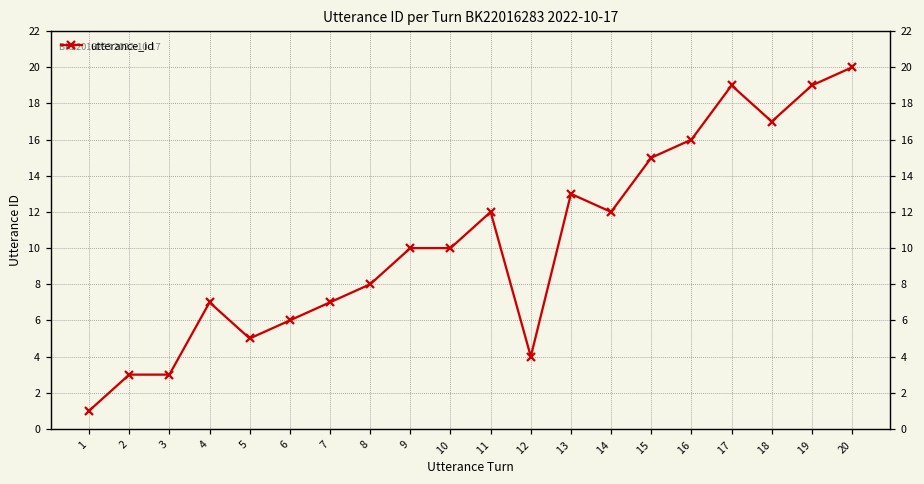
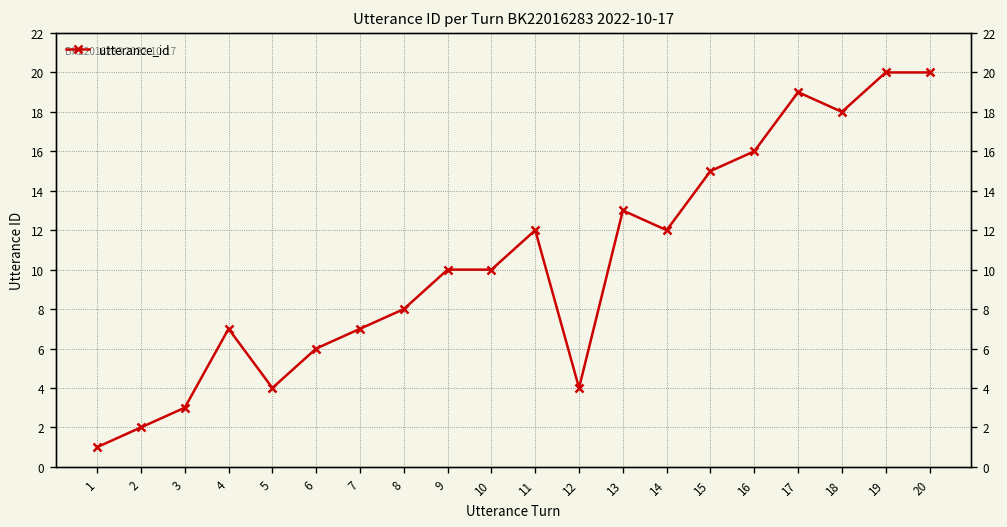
  {
    "1": 1,
-   "2": 3,
+   "2": 2,
    "3": 3,
    "4": 7,
-   "5": 5,
+   "5": 4,
    "6": 6,
    "7": 7,
    "8": 8,
    "9": 10,
    "10": 10,
    "11": 12,
    "12": 4,
    "13": 13,
    "14": 12,
    "15": 15,
    "16": 16,
    "17": 19,
-   "18": 17,
-   "19": 19,
+   "18": 18,
+   "19": 20,
    "20": 20
  }
